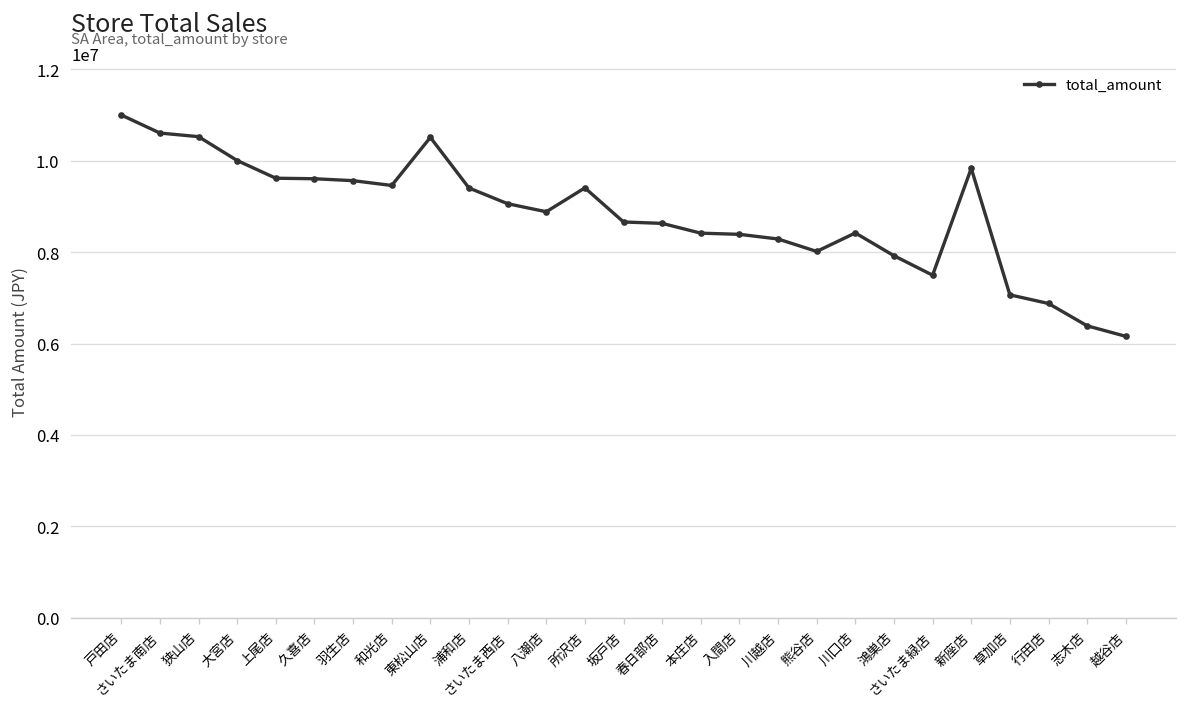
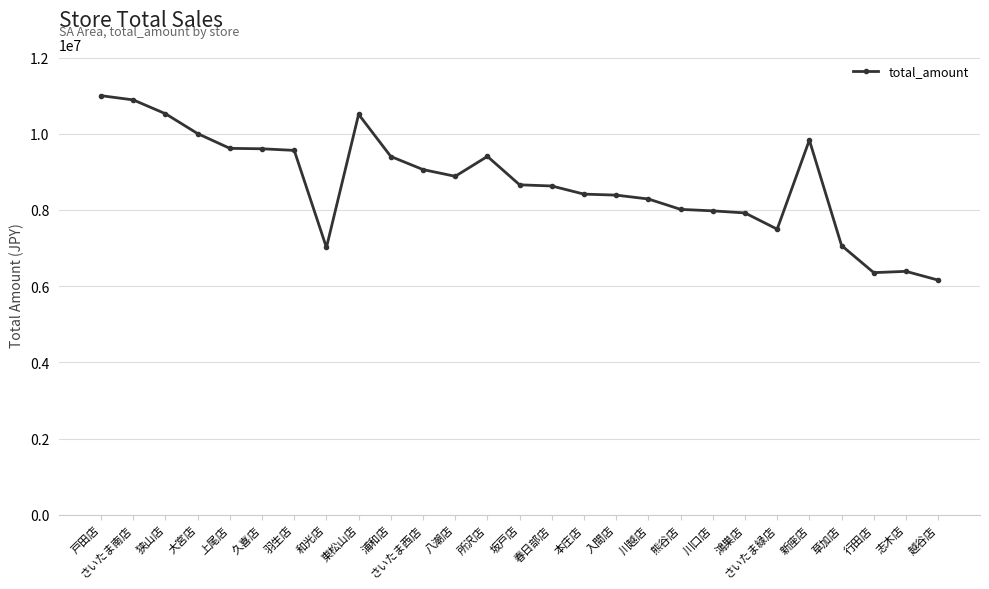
  {
    "戸田店": 11000000,
-   "さいたま南店": 10600000,
+   "さいたま南店": 10900000,
    "狭山店": 10500000,
    "大宮店": 10000000,
    "上尾店": 9600000,
    "久喜店": 9600000,
    "羽生店": 9600000,
-   "和光店": 9500000,
+   "和光店": 7000000,
    "東松山店": 10500000,
    "浦和店": 9400000,
    "さいたま西店": 9100000,
    "八潮店": 8900000,
    "所沢店": 9400000,
    "坂戸店": 8700000,
    "春日部店": 8600000,
    "本庄店": 8400000,
    "入間店": 8400000,
    "川越店": 8300000,
    "熊谷店": 8000000,
-   "川口店": 8400000,
+   "川口店": 8000000,
    "鴻巣店": 7900000,
    "さいたま緑店": 7500000,
    "新座店": 9800000,
    "草加店": 7100000,
-   "行田店": 6900000,
+   "行田店": 6400000,
    "志木店": 6400000,
    "越谷店": 6200000
  }
